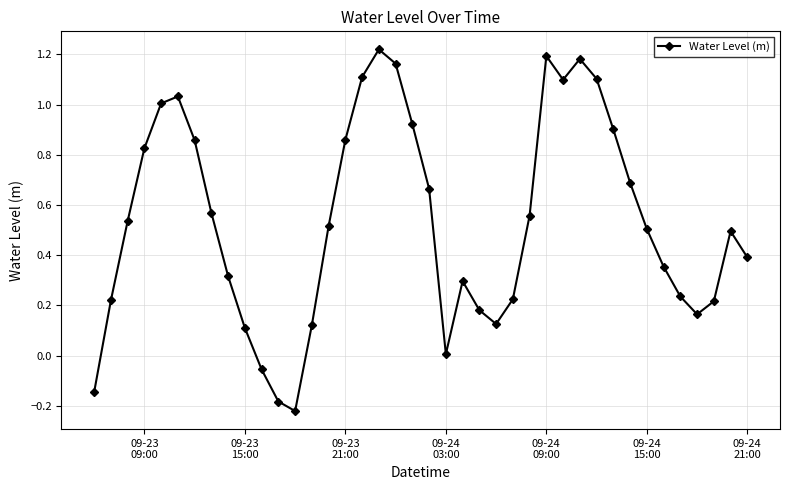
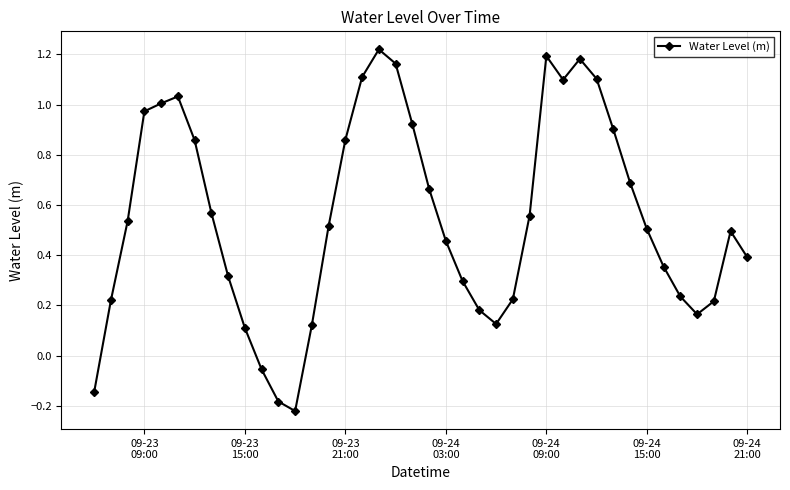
  {
-   "09-23 09:00": 0.83,
+   "09-23 09:00": 0.97,
    "09-23 15:00": 0.11,
    "09-23 21:00": 0.86,
-   "09-24 03:00": 0.01,
+   "09-24 03:00": 0.46,
    "09-24 09:00": 1.19,
    "09-24 15:00": 0.50,
    "09-24 21:00": 0.39
  }
